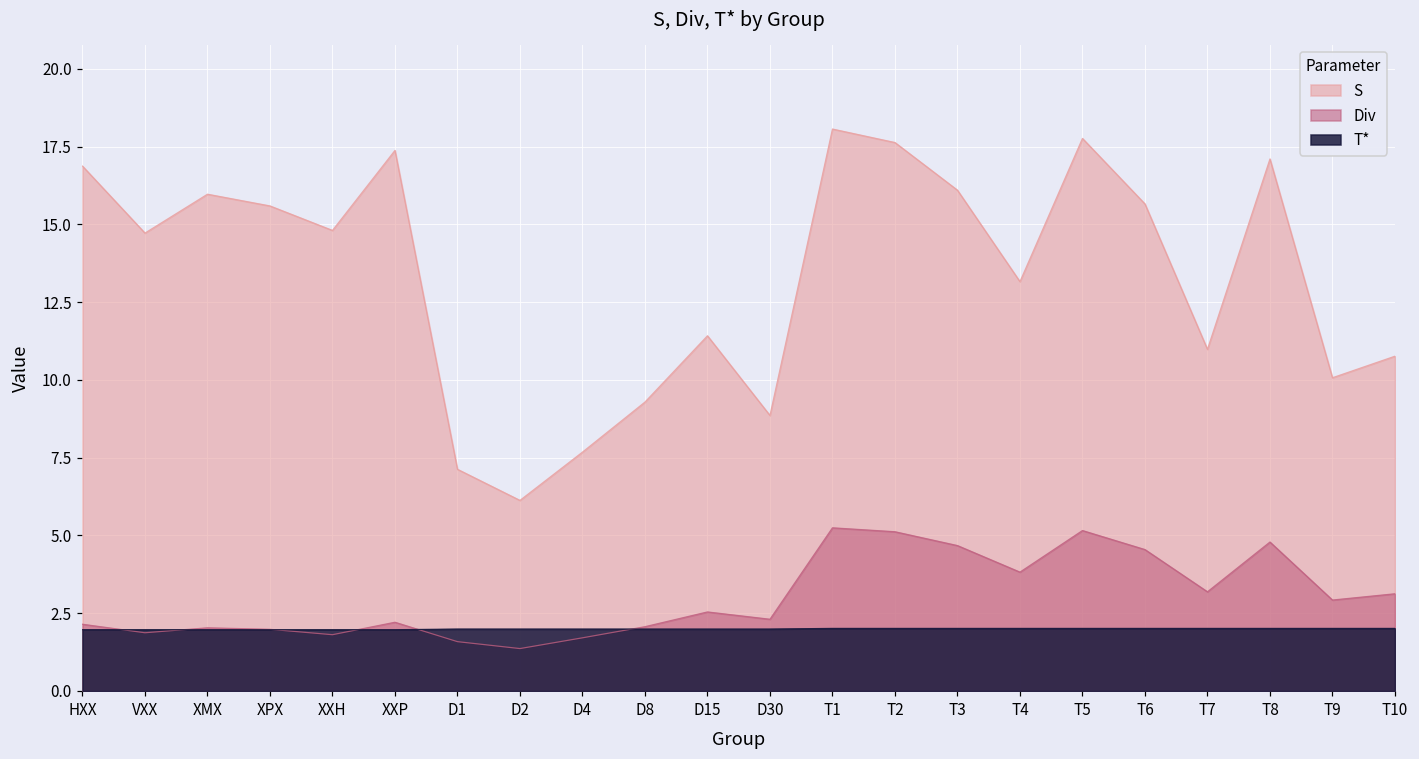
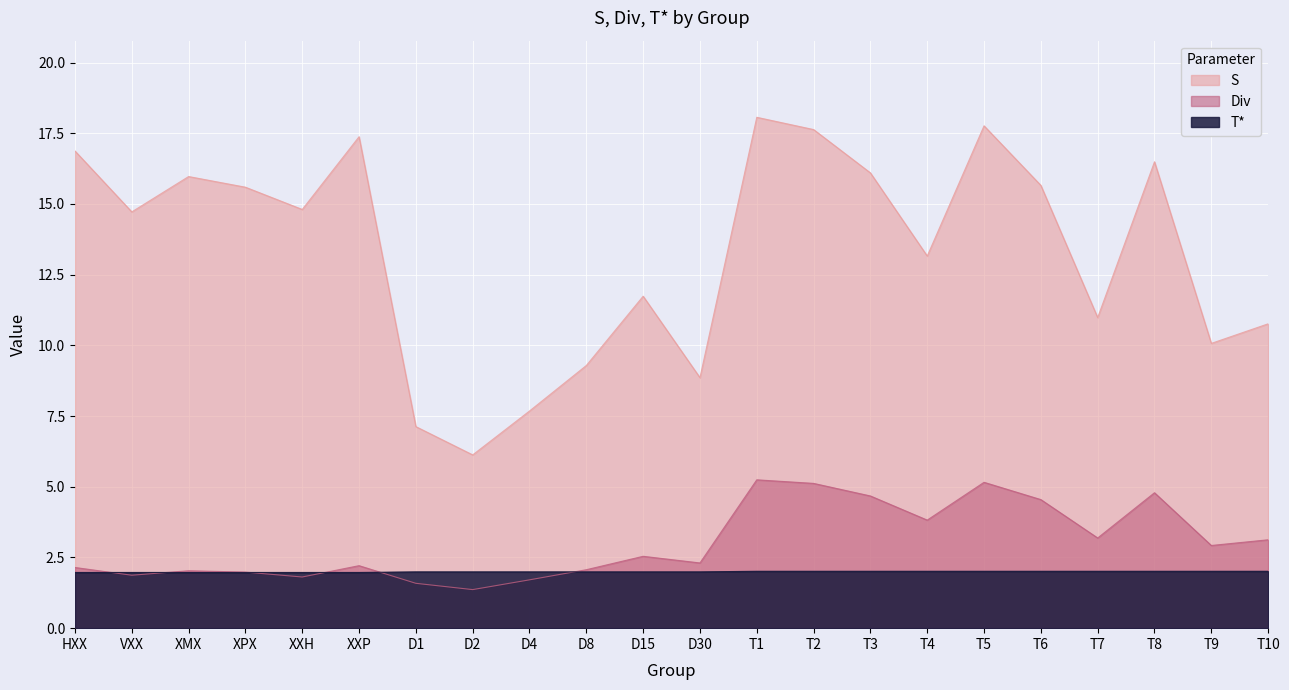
  {
    "S": {
      "HXX": 16.9,
      "VXX": 14.7,
      "XMX": 16.0,
      "XPX": 15.6,
      "XXH": 14.8,
      "XXP": 17.4,
      "D1": 7.1,
      "D2": 6.1,
      "D4": 7.7,
      "D8": 9.3,
-     "D15": 11.4,
+     "D15": 11.7,
      "D30": 8.9,
      "T1": 18.1,
      "T2": 17.6,
      "T3": 16.1,
      "T4": 13.2,
      "T5": 17.8,
      "T6": 15.7,
      "T7": 11.0,
-     "T8": 17.1,
+     "T8": 16.5,
      "T9": 10.1,
      "T10": 10.8
    },
    "Div": {
      "HXX": 2.1,
      "VXX": 1.9,
      "XXH": 1.8,
      "XXP": 2.2,
      "D1": 1.6,
      "D2": 1.4,
      "D4": 1.7,
      "D15": 2.5,
      "D30": 2.3,
      "T1": 5.2,
      "T2": 5.1,
      "T3": 4.7,
      "T4": 3.8,
      "T5": 5.2,
      "T6": 4.5,
      "T7": 3.2,
      "T8": 4.8,
      "T9": 2.9,
      "T10": 3.1
    },
    "T*": {
      "HXX": 2.0,
      "VXX": 2.0,
      "XXH": 2.0,
      "XXP": 2.0,
      "D1": 2.0,
      "D2": 2.0,
      "D4": 2.0,
      "D15": 2.0,
      "D30": 2.0,
      "T1": 2.0,
      "T2": 2.0,
      "T3": 2.0,
      "T4": 2.0,
      "T5": 2.0,
      "T6": 2.0,
      "T7": 2.0,
      "T8": 2.0,
      "T9": 2.0,
      "T10": 2.0
    }
  }
